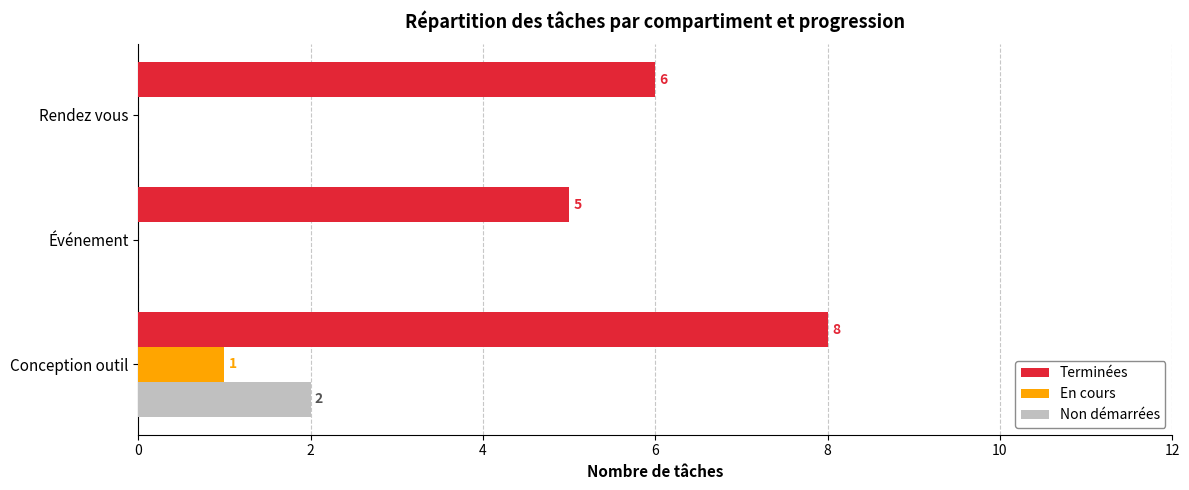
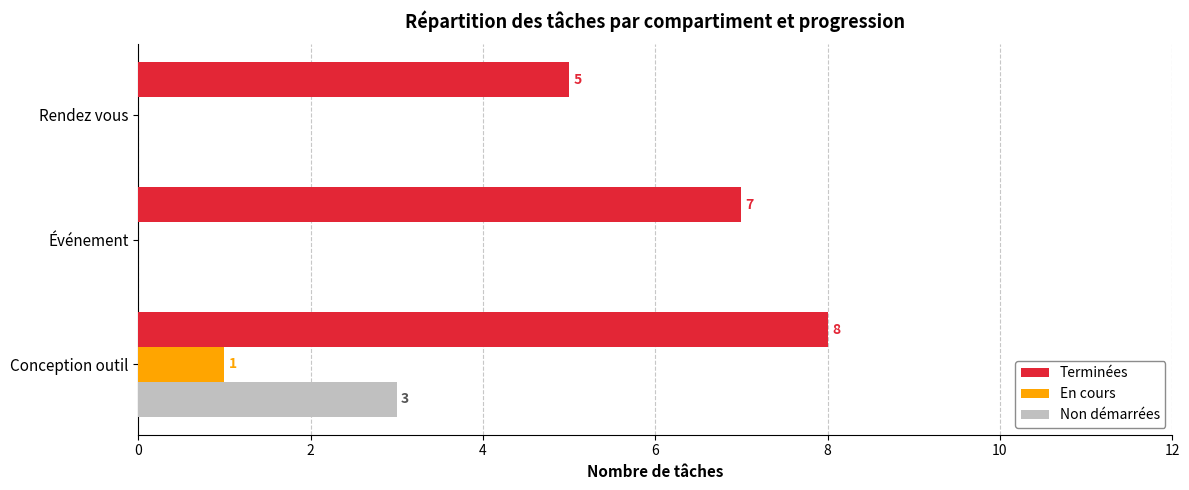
  {
    "Terminées": {
-     "Rendez vous": 6,
-     "Événement": 5,
+     "Rendez vous": 5,
+     "Événement": 7,
      "Conception outil": 8
    },
    "En cours": {
      "Conception outil": 1
    },
    "Non démarrées": {
-     "Conception outil": 2
+     "Conception outil": 3
    }
  }
